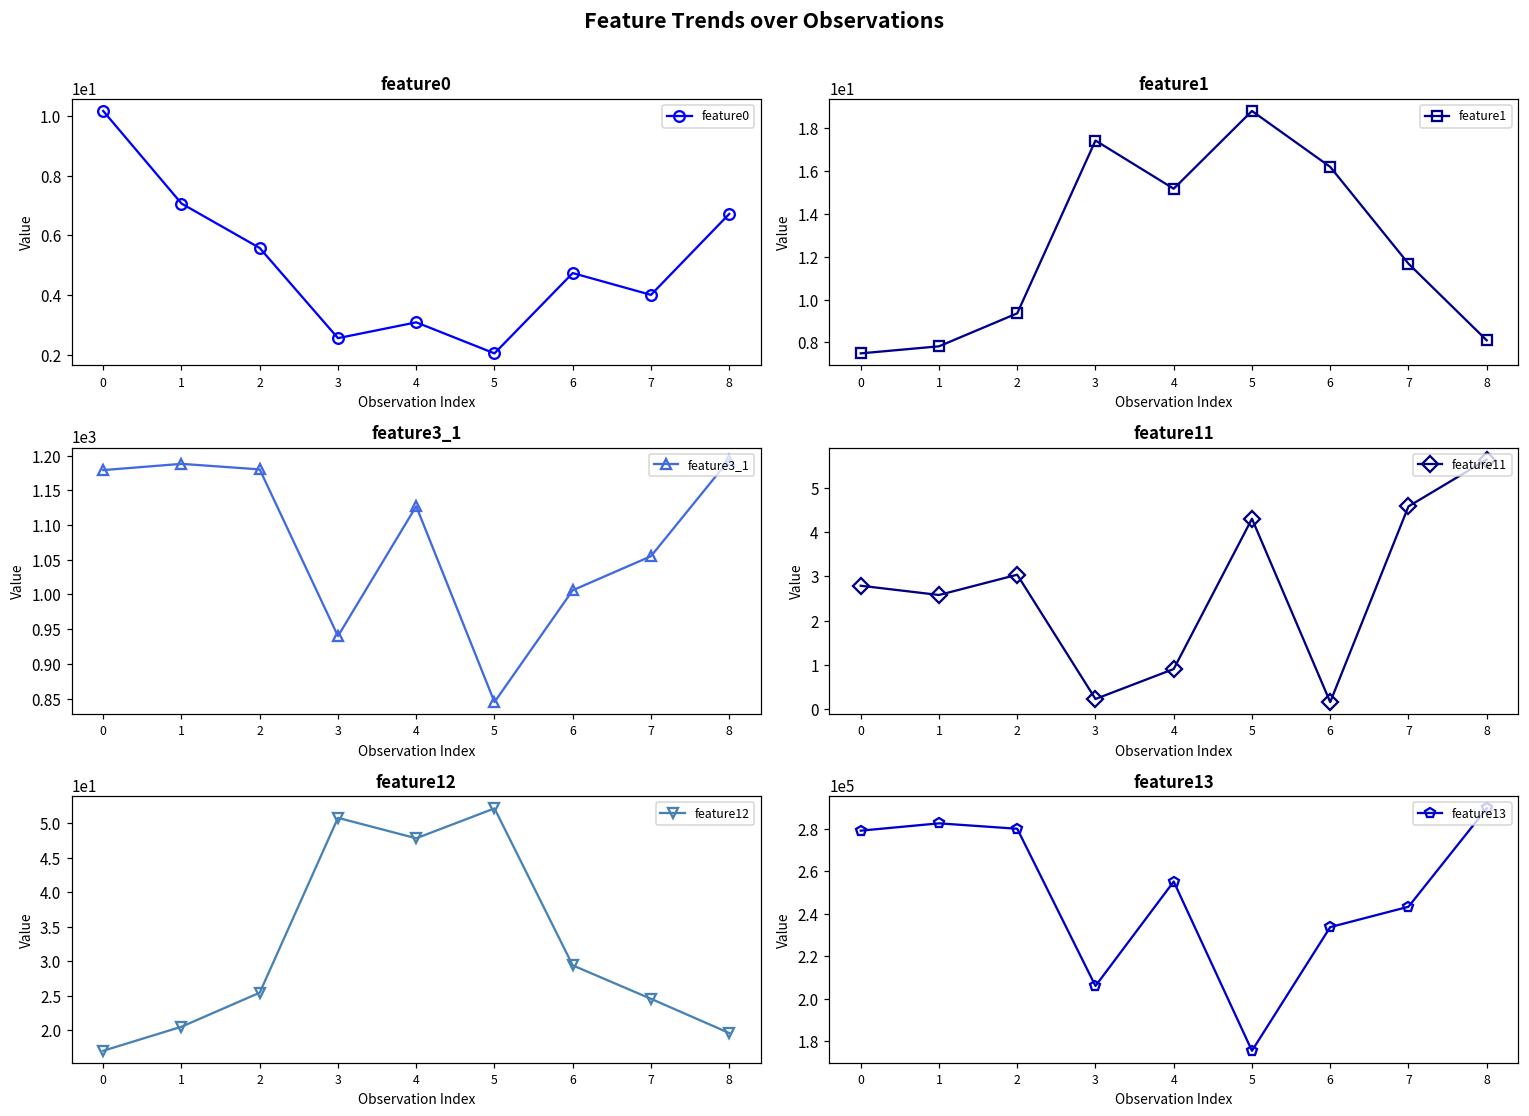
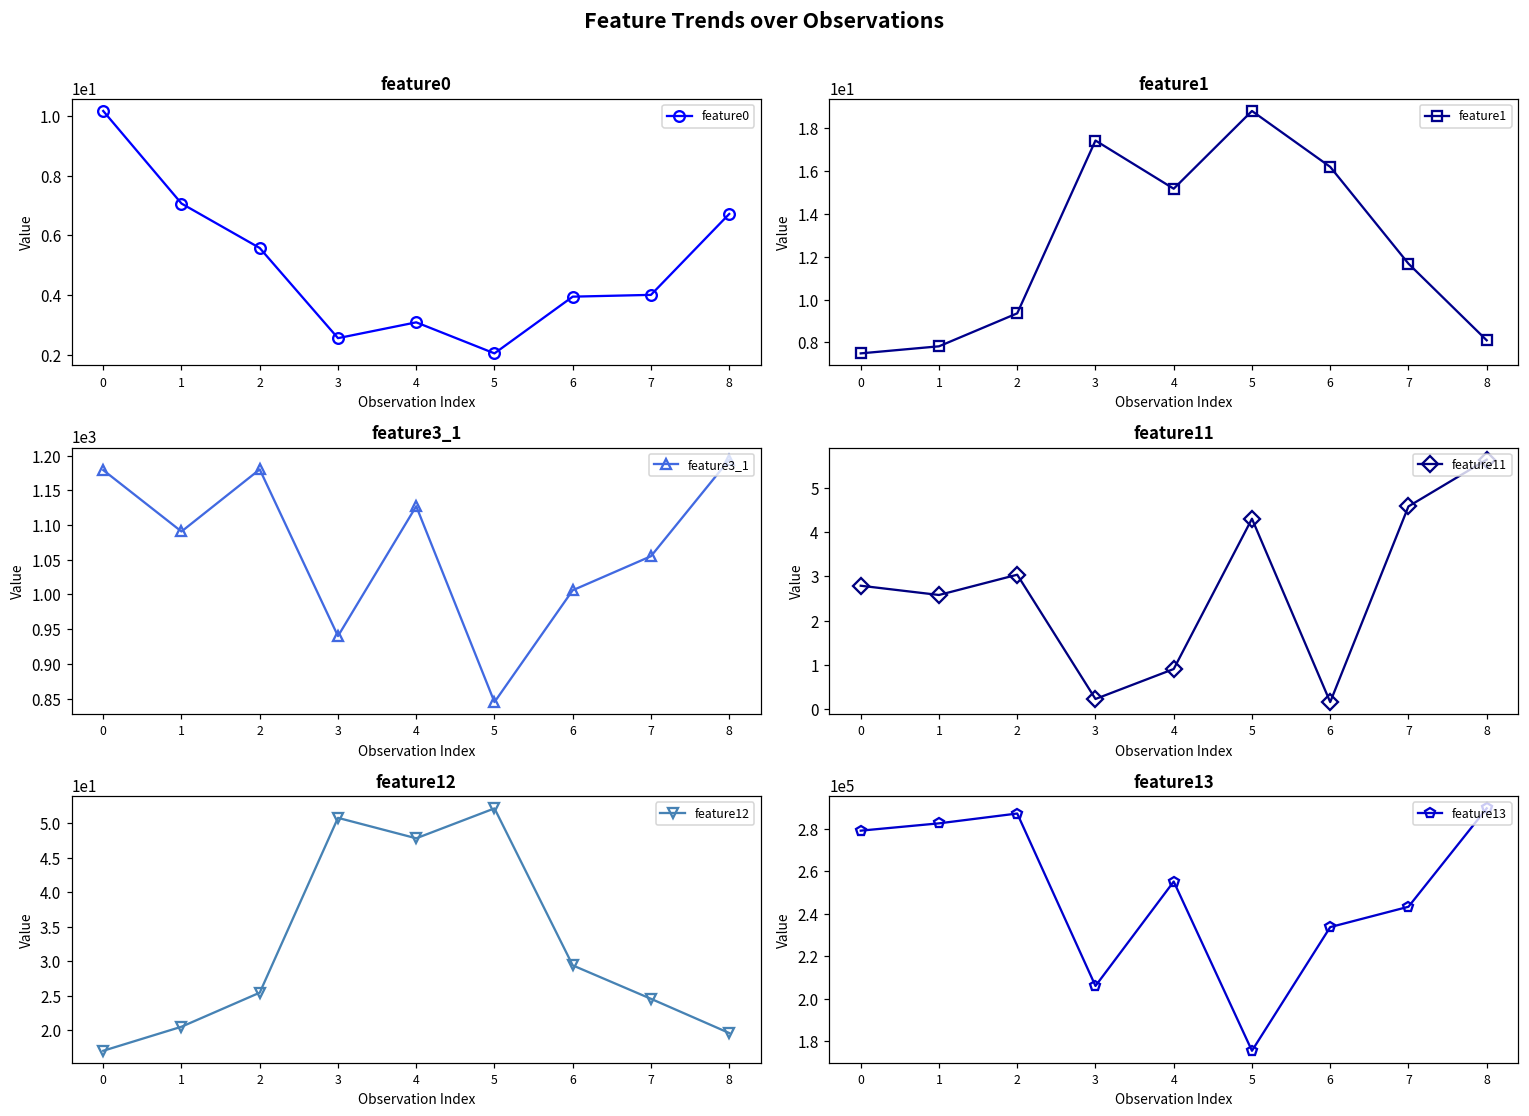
  {
    "feature0": {
      "0": 10.2,
      "1": 7.1,
      "2": 5.6,
      "3": 2.6,
      "4": 3.1,
      "5": 2.1,
-     "6": 4.7,
+     "6": 4.0,
      "7": 4.0,
      "8": 6.7
    },
    "feature1": {
      "0": 7.5,
      "1": 7.8,
      "2": 9.4,
      "3": 17.4,
      "4": 15.2,
      "5": 18.8,
      "6": 16.2,
      "7": 11.7,
      "8": 8.1
    },
    "feature3_1": {
      "0": 1180,
-     "1": 1190,
+     "1": 1090,
      "2": 1180,
      "3": 940,
      "4": 1130,
      "5": 850,
      "6": 1010,
      "7": 1060
    },
    "feature11": {
      "0": 2.8,
      "1": 2.6,
      "2": 3.0,
      "3": 0.2,
      "4": 0.9,
      "5": 4.3,
      "6": 0.2,
      "7": 4.6
    },
    "feature12": {
      "0": 17,
      "1": 21,
      "2": 25,
      "3": 51,
      "4": 48,
      "5": 52,
      "6": 29,
      "7": 25,
      "8": 20
    },
    "feature13": {
      "0": 279000,
      "1": 283000,
-     "2": 280000,
+     "2": 287000,
      "3": 206000,
      "4": 255000,
      "5": 176000,
      "6": 234000,
      "7": 243000
    }
  }
